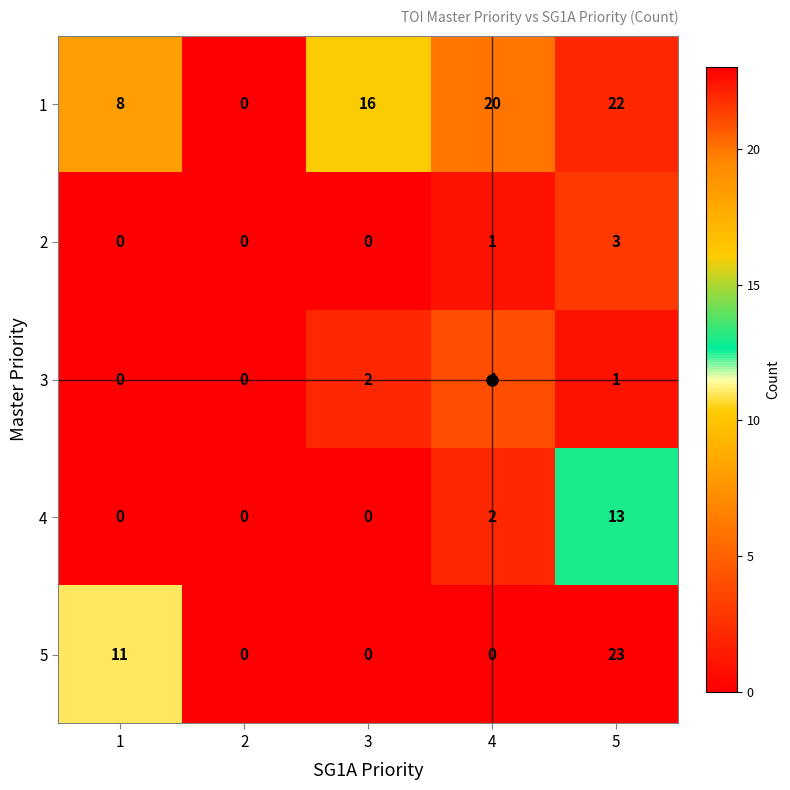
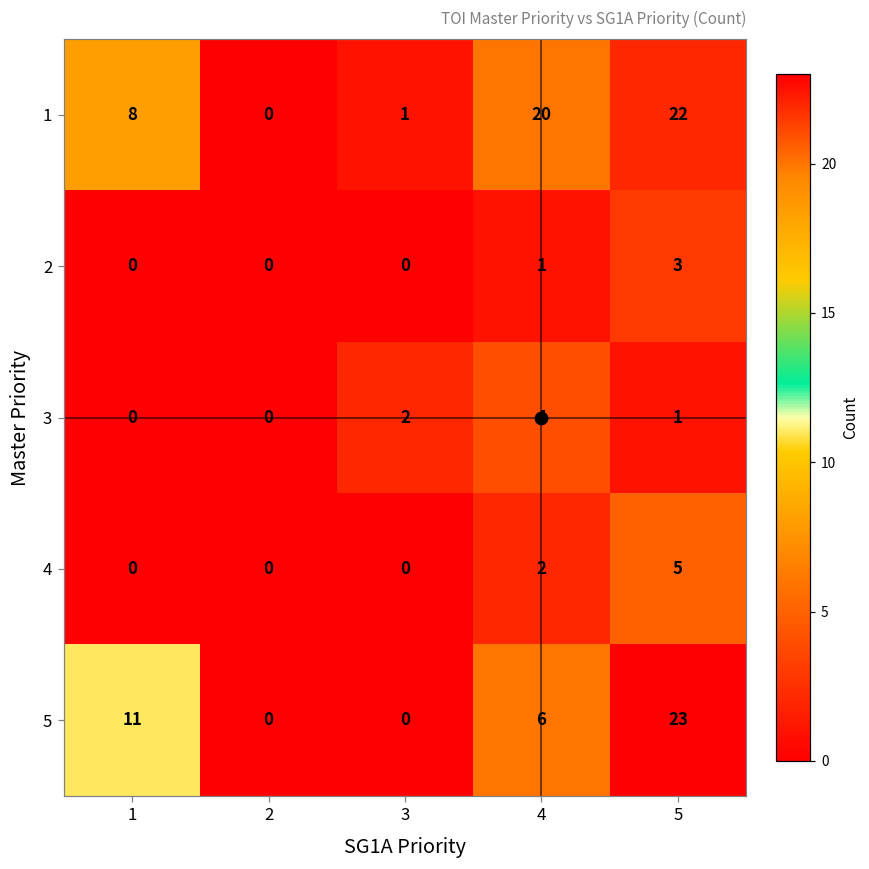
  {
    "1": {
      "1": 8,
      "2": 0,
-     "3": 16,
+     "3": 1,
      "4": 20,
      "5": 22
    },
    "2": {
      "1": 0,
      "2": 0,
      "3": 0,
      "4": 1,
      "5": 3
    },
    "3": {
      "1": 0,
      "2": 0,
      "3": 2,
      "5": 1
    },
    "4": {
      "1": 0,
      "2": 0,
      "3": 0,
      "4": 2,
-     "5": 13
+     "5": 5
    },
    "5": {
      "1": 11,
      "2": 0,
      "3": 0,
-     "4": 0,
+     "4": 6,
      "5": 23
    }
  }
